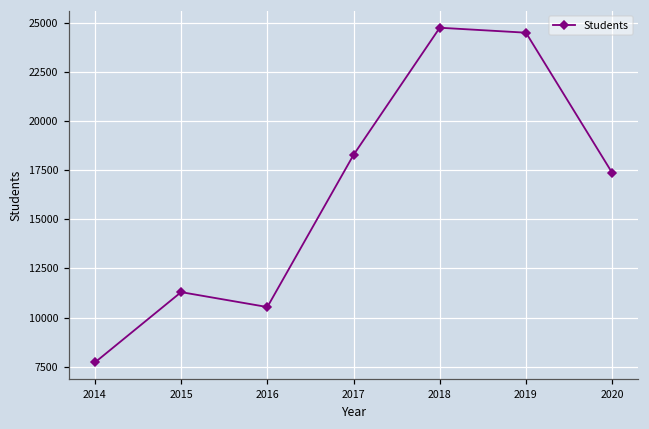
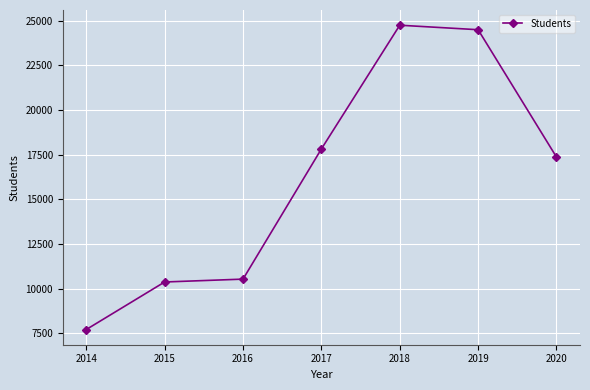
  {
    "2014": 7700,
-   "2015": 11300,
+   "2015": 10400,
    "2016": 10500,
-   "2017": 18300,
+   "2017": 17800,
    "2018": 24700,
    "2019": 24500,
    "2020": 17400
  }
